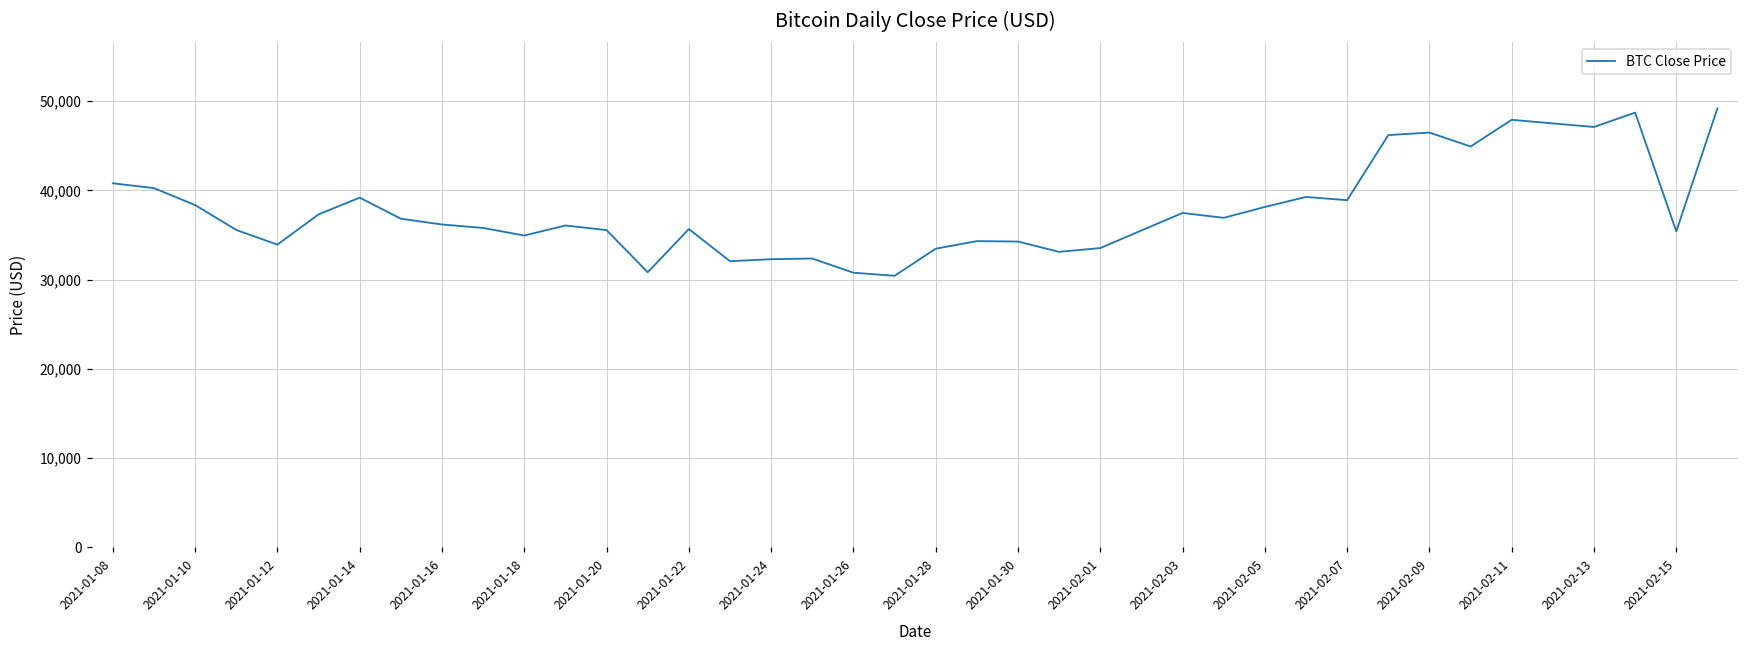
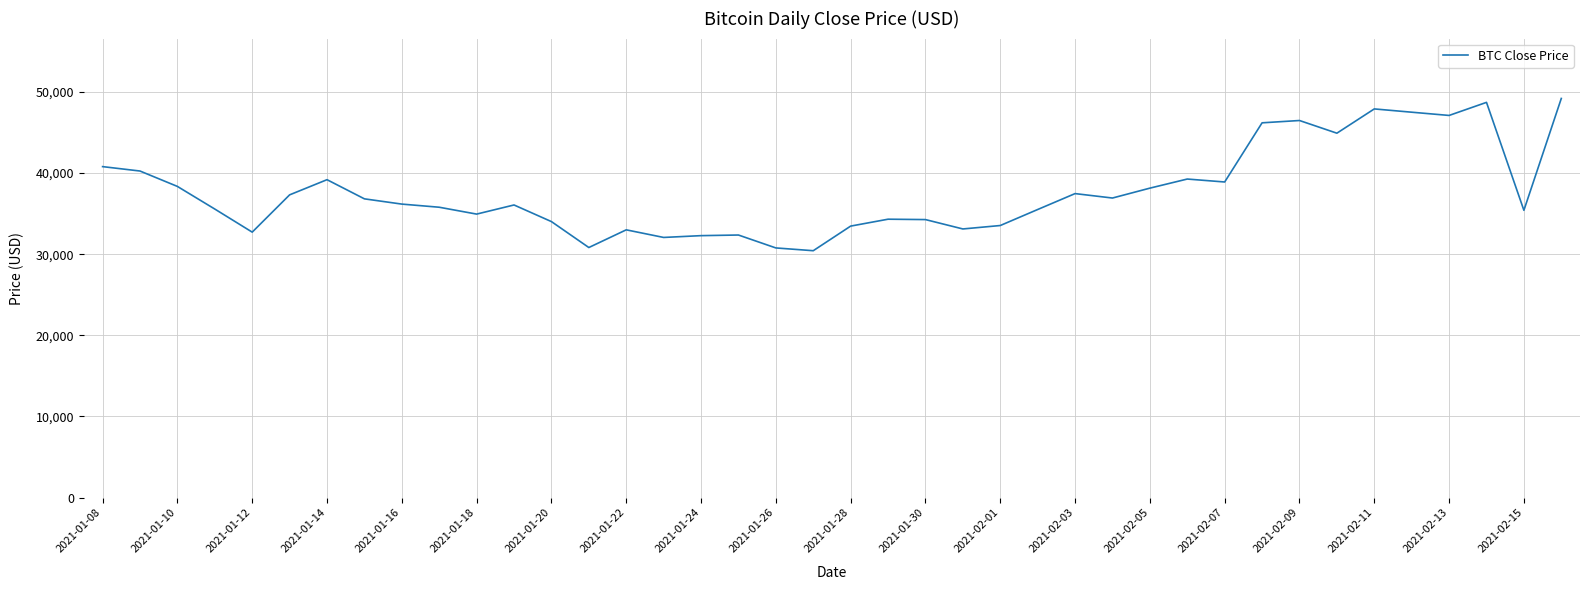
  {
    "2021-01-08": "41,000",
    "2021-01-10": "38,000",
-   "2021-01-12": "34,000",
+   "2021-01-12": "33,000",
    "2021-01-14": "39,000",
    "2021-01-16": "36,000",
    "2021-01-18": "35,000",
-   "2021-01-20": "36,000",
-   "2021-01-22": "36,000",
+   "2021-01-20": "34,000",
+   "2021-01-22": "33,000",
    "2021-01-24": "32,000",
    "2021-01-26": "31,000",
    "2021-01-28": "33,000",
    "2021-01-30": "34,000",
    "2021-02-01": "34,000",
    "2021-02-03": "37,000",
    "2021-02-05": "38,000",
    "2021-02-07": "39,000",
    "2021-02-09": "46,000",
    "2021-02-11": "48,000",
    "2021-02-13": "47,000",
    "2021-02-15": "35,000"
  }
